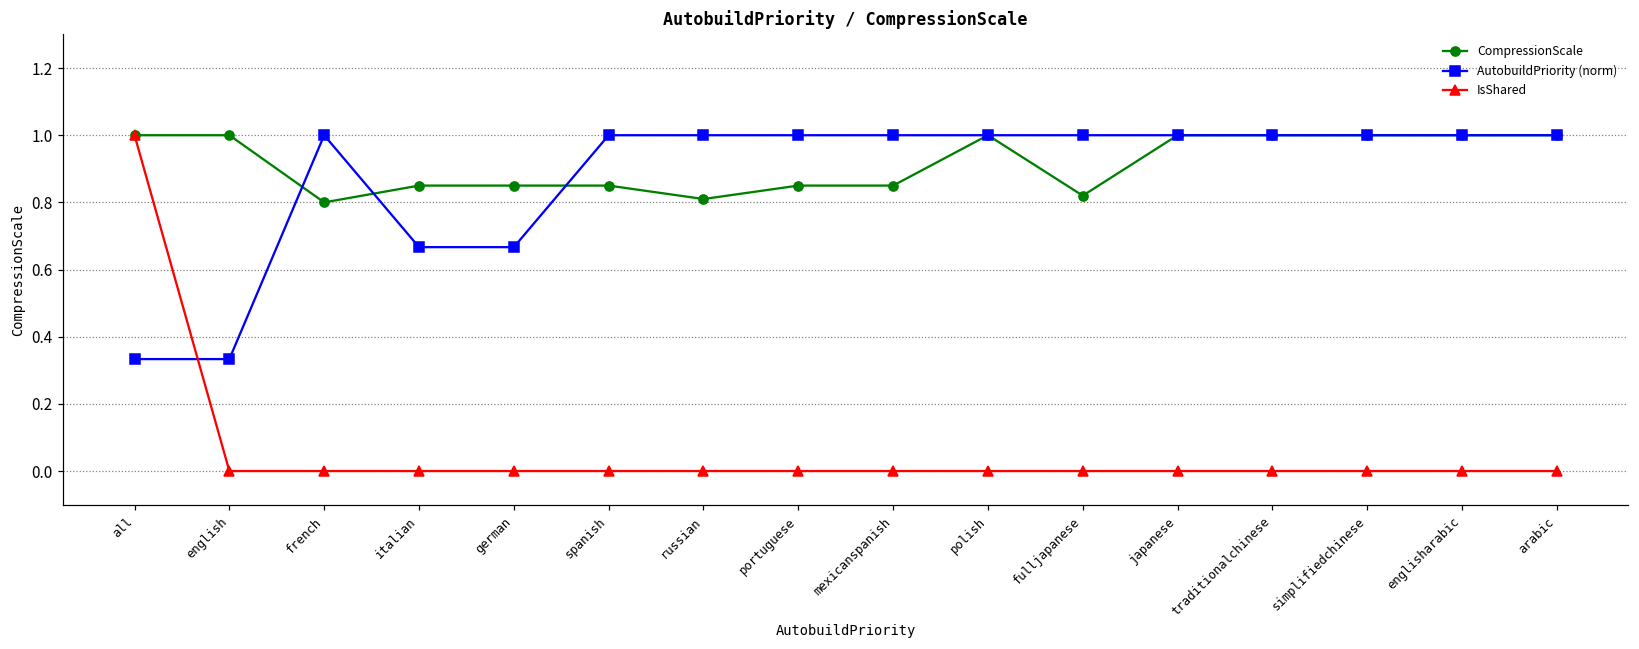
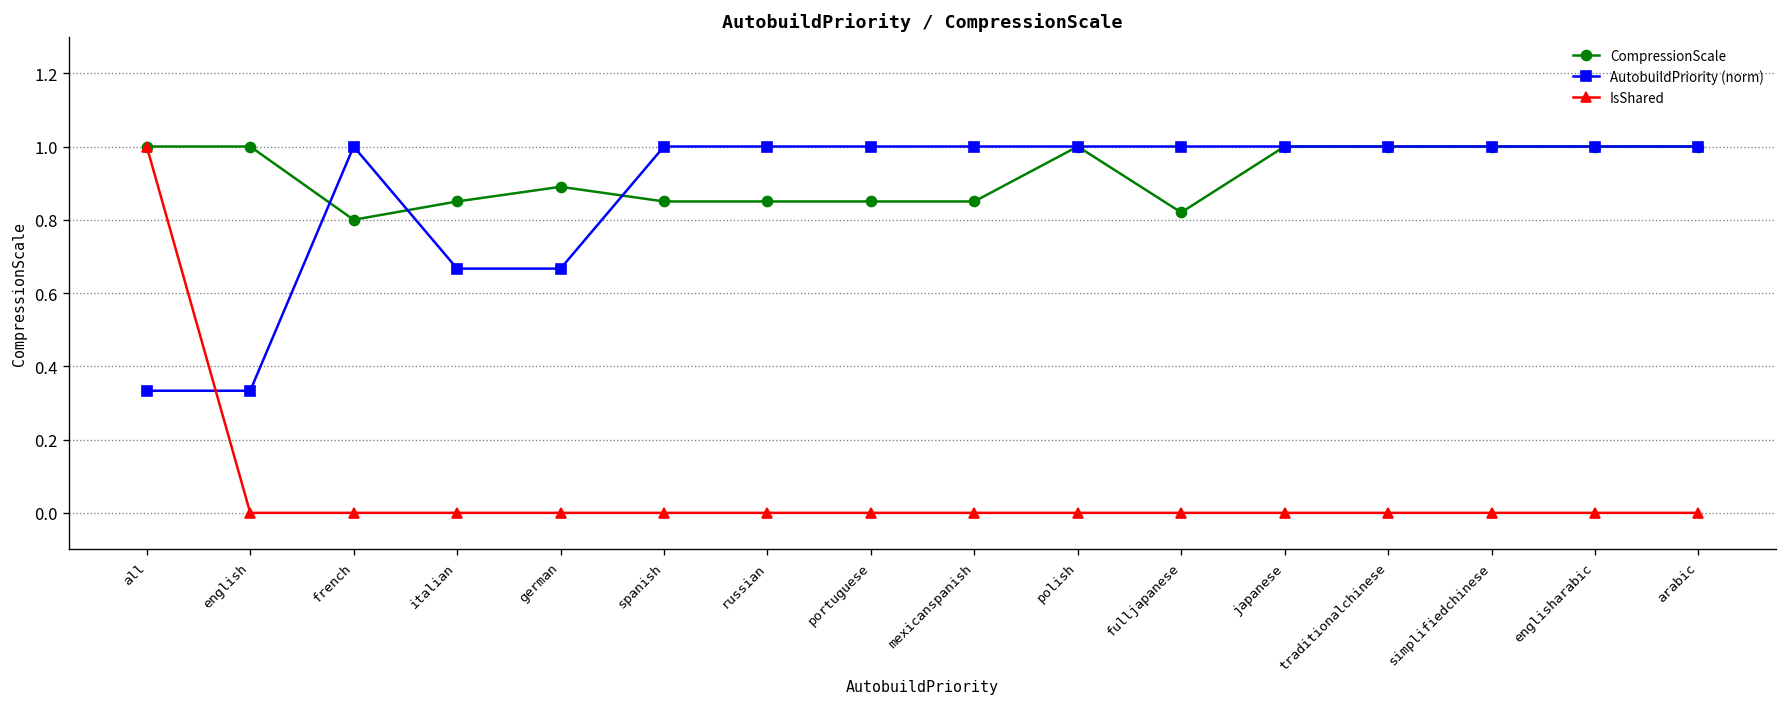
  {
    "CompressionScale": {
      "english": 1.00,
      "french": 0.80,
      "italian": 0.85,
-     "german": 0.85,
+     "german": 0.89,
      "spanish": 0.85,
-     "russian": 0.81,
+     "russian": 0.85,
      "portuguese": 0.85,
      "mexicanspanish": 0.85,
      "fulljapanese": 0.82
    },
    "AutobuildPriority (norm)": {
      "all": 0.33,
      "english": 0.33,
      "french": 1.00,
      "italian": 0.67,
      "german": 0.67,
      "spanish": 1.00,
      "russian": 1.00,
      "portuguese": 1.00,
      "mexicanspanish": 1.00,
      "fulljapanese": 1.00
    },
    "IsShared": {
      "english": 0.00,
      "french": 0.00,
      "italian": 0.00,
      "german": 0.00,
      "spanish": 0.00,
      "russian": 0.00,
      "portuguese": 0.00,
      "mexicanspanish": 0.00,
      "polish": 0.00,
      "fulljapanese": 0.00,
      "japanese": 0.00,
      "traditionalchinese": 0.00,
      "simplifiedchinese": 0.00,
      "englisharabic": 0.00,
      "arabic": 0.00
    }
  }
